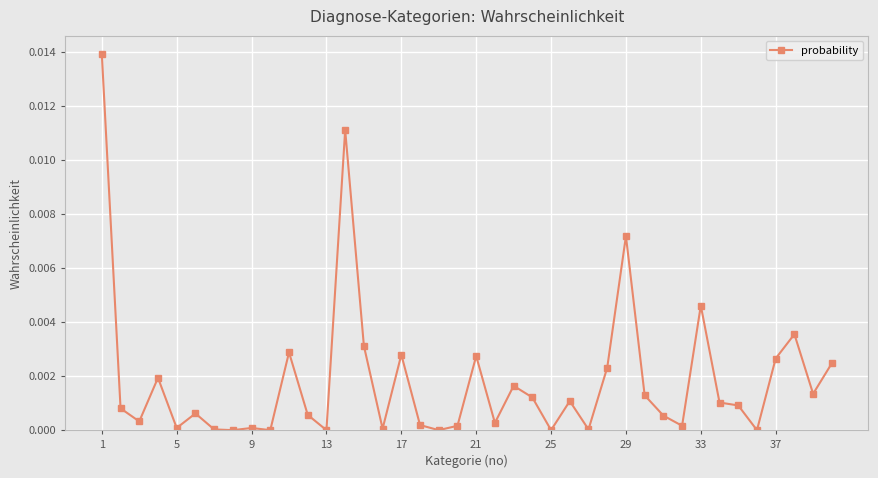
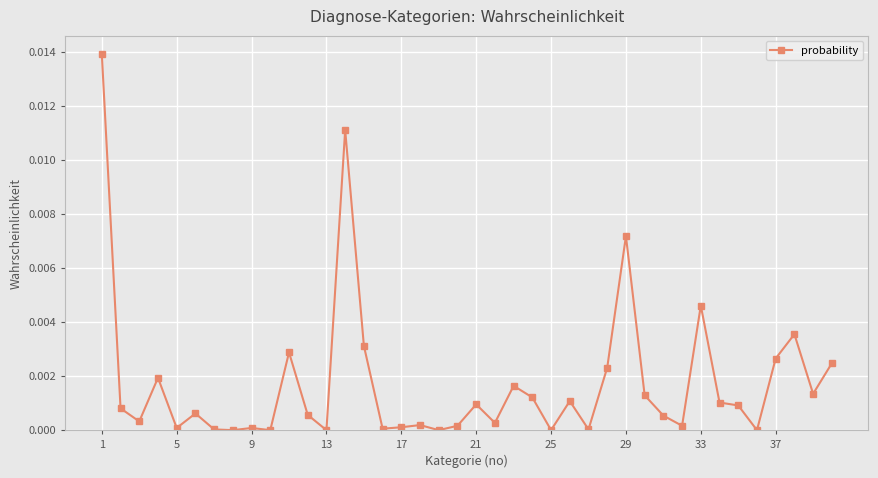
  {
    "1": 0.0139,
    "5": 0.0001,
    "9": 0.0001,
    "13": 0.0000,
-   "17": 0.0028,
-   "21": 0.0027,
+   "17": 0.0001,
+   "21": 0.0010,
    "25": 0.0000,
    "29": 0.0072,
    "33": 0.0046,
    "37": 0.0027
  }
